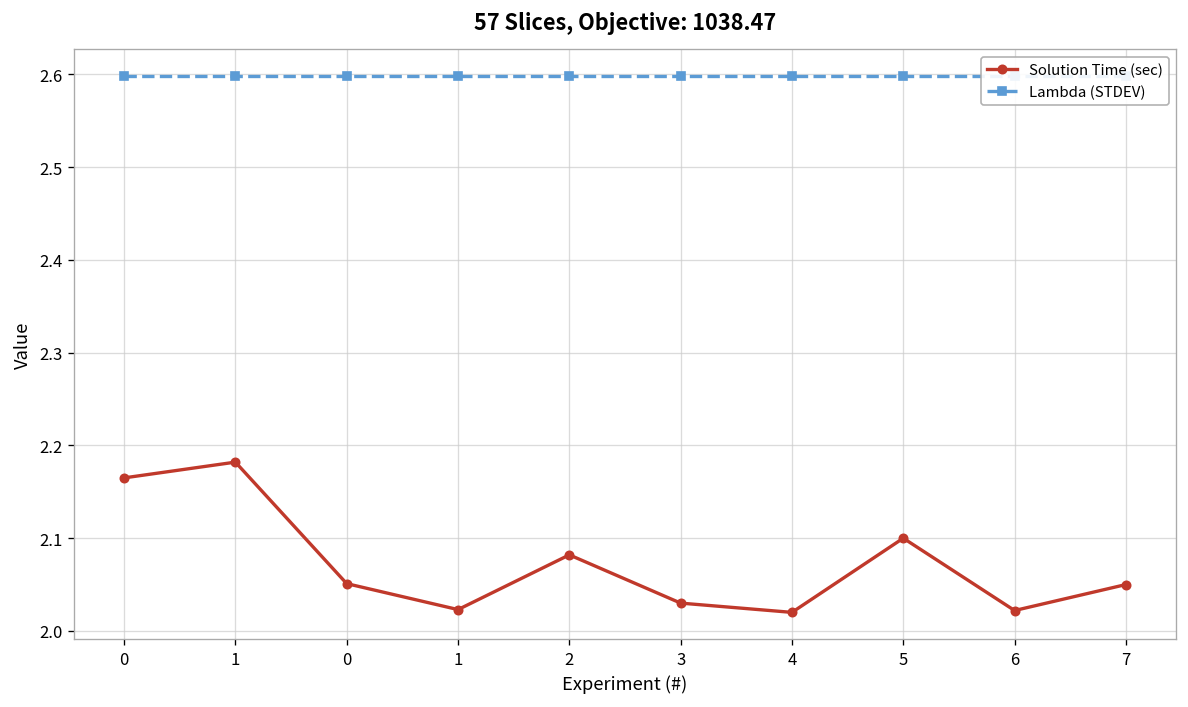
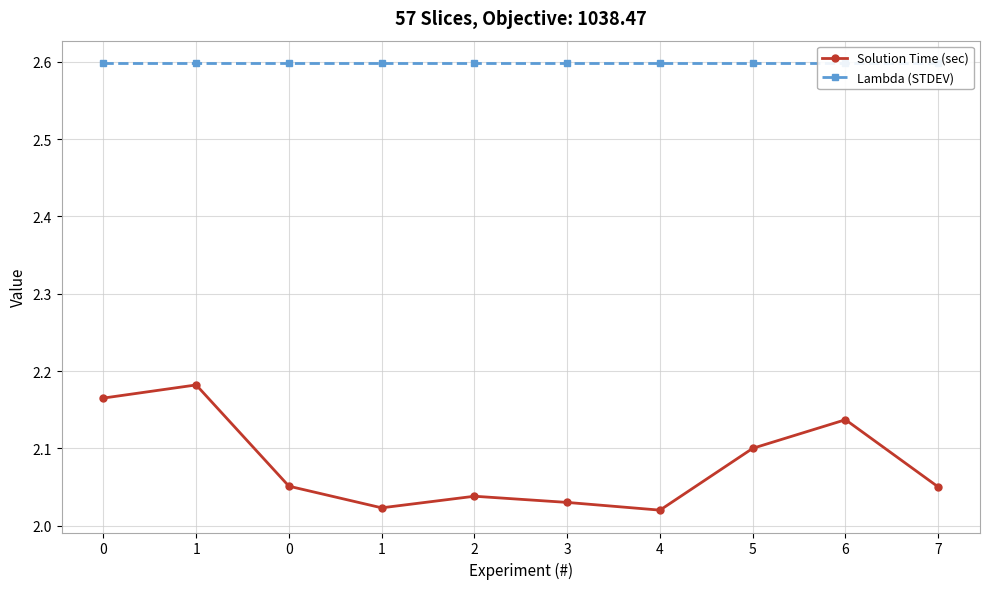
  {
    "Solution Time (sec)": {
-     "2": 2.08,
+     "2": 2.04,
      "3": 2.03,
      "4": 2.02,
      "5": 2.10,
-     "6": 2.02,
+     "6": 2.14,
      "7": 2.05
    },
    "Lambda (STDEV)": {
      "2": 2.60,
      "3": 2.60,
      "4": 2.60,
      "5": 2.60
    }
  }
